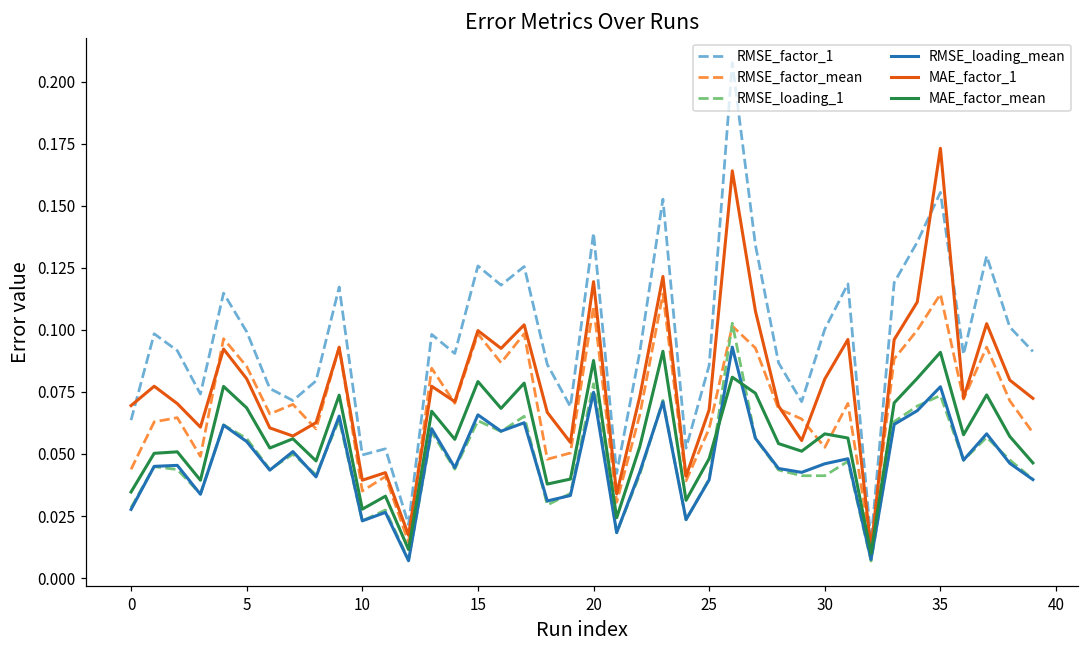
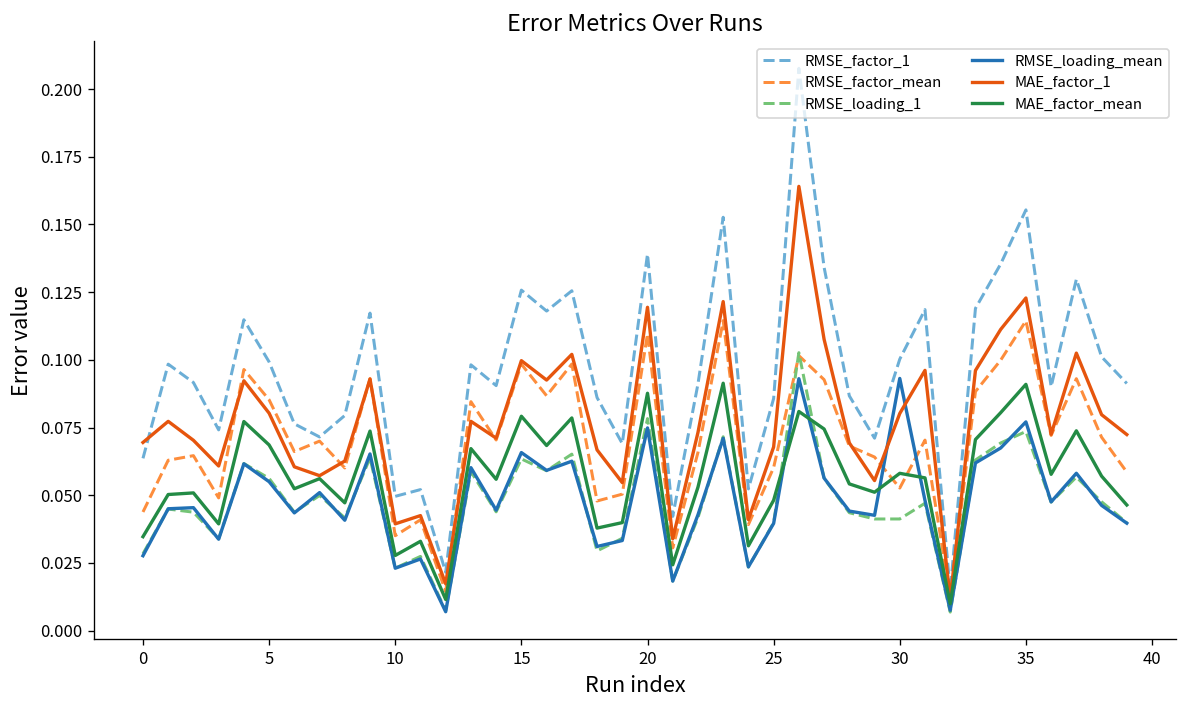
  {
    "RMSE_factor_1": {
      "0": 0.064,
      "5": 0.099,
      "10": 0.050,
      "15": 0.126,
      "20": 0.139,
      "25": 0.086,
      "30": 0.100,
      "35": 0.155
    },
    "RMSE_factor_mean": {
      "0": 0.044,
      "5": 0.085,
      "10": 0.035,
      "15": 0.098,
      "20": 0.110,
      "25": 0.060,
      "30": 0.053,
      "35": 0.114
    },
    "RMSE_loading_1": {
      "5": 0.056,
      "15": 0.063,
      "20": 0.078,
      "30": 0.041,
      "35": 0.074
    },
    "RMSE_loading_mean": {
      "5": 0.055,
      "15": 0.066,
      "20": 0.075,
-     "30": 0.046,
+     "30": 0.093,
      "35": 0.077
    },
    "MAE_factor_1": {
      "0": 0.069,
      "5": 0.080,
      "10": 0.039,
      "15": 0.100,
      "20": 0.119,
      "25": 0.068,
      "30": 0.080,
-     "35": 0.173
+     "35": 0.123
    },
    "MAE_factor_mean": {
      "0": 0.035,
      "5": 0.069,
      "10": 0.028,
      "15": 0.079,
      "20": 0.088,
      "25": 0.048,
      "30": 0.058,
      "35": 0.091
    }
  }
